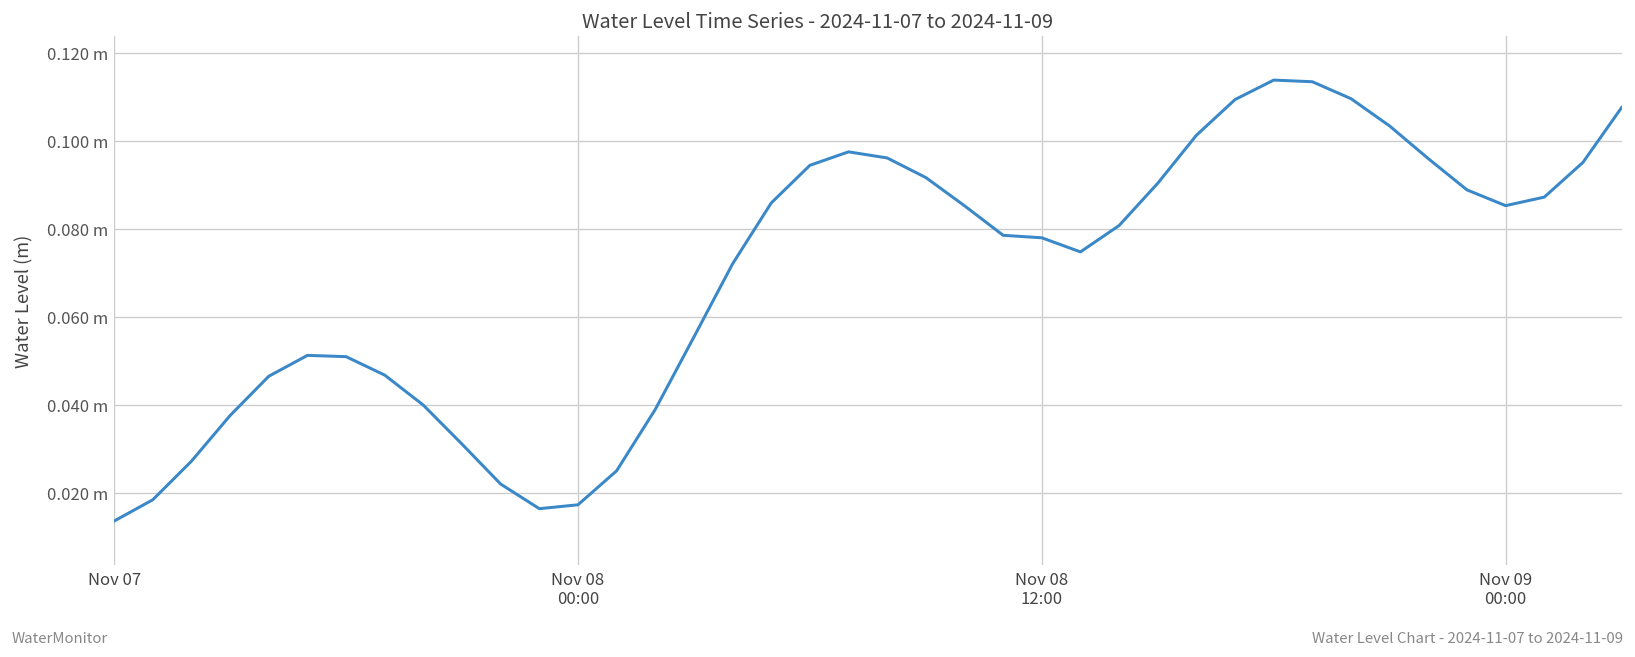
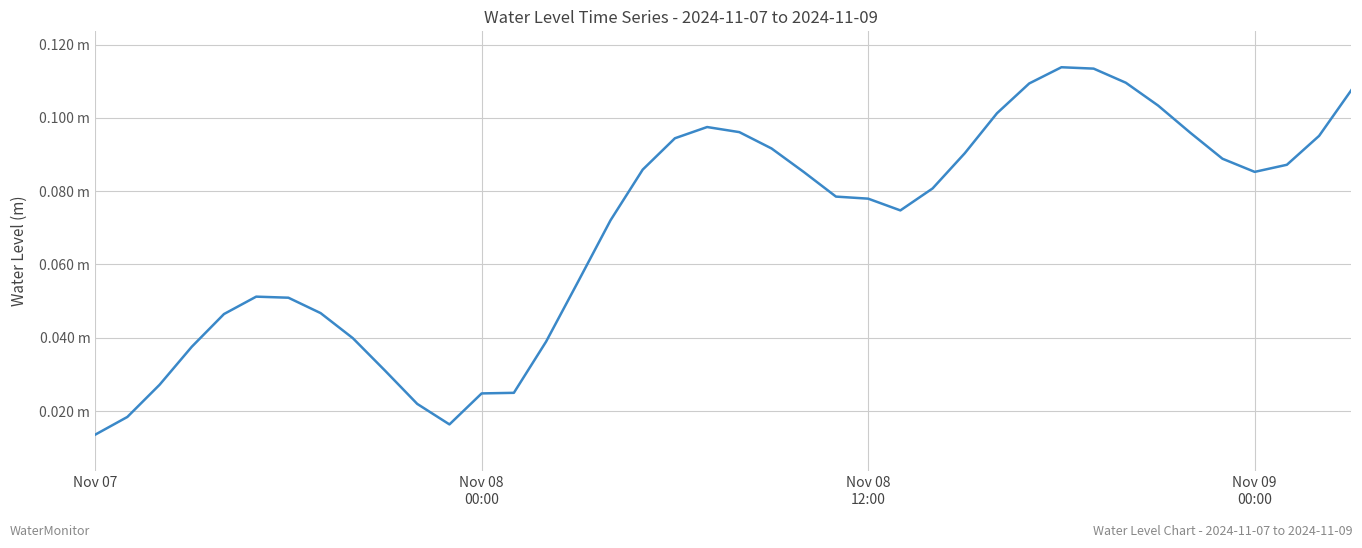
  {
    "Nov 07": "0.014 m",
-   "Nov 08 00:00": "0.017 m",
+   "Nov 08 00:00": "0.025 m",
    "Nov 08 12:00": "0.078 m",
    "Nov 09 00:00": "0.085 m"
  }
